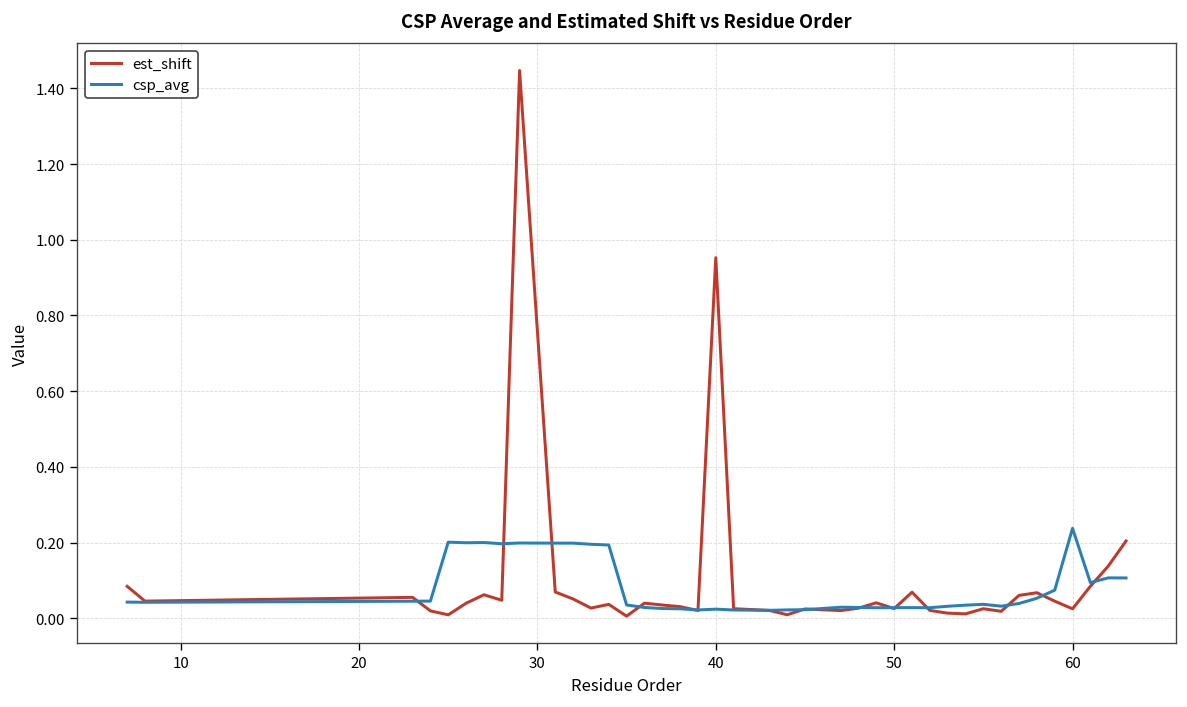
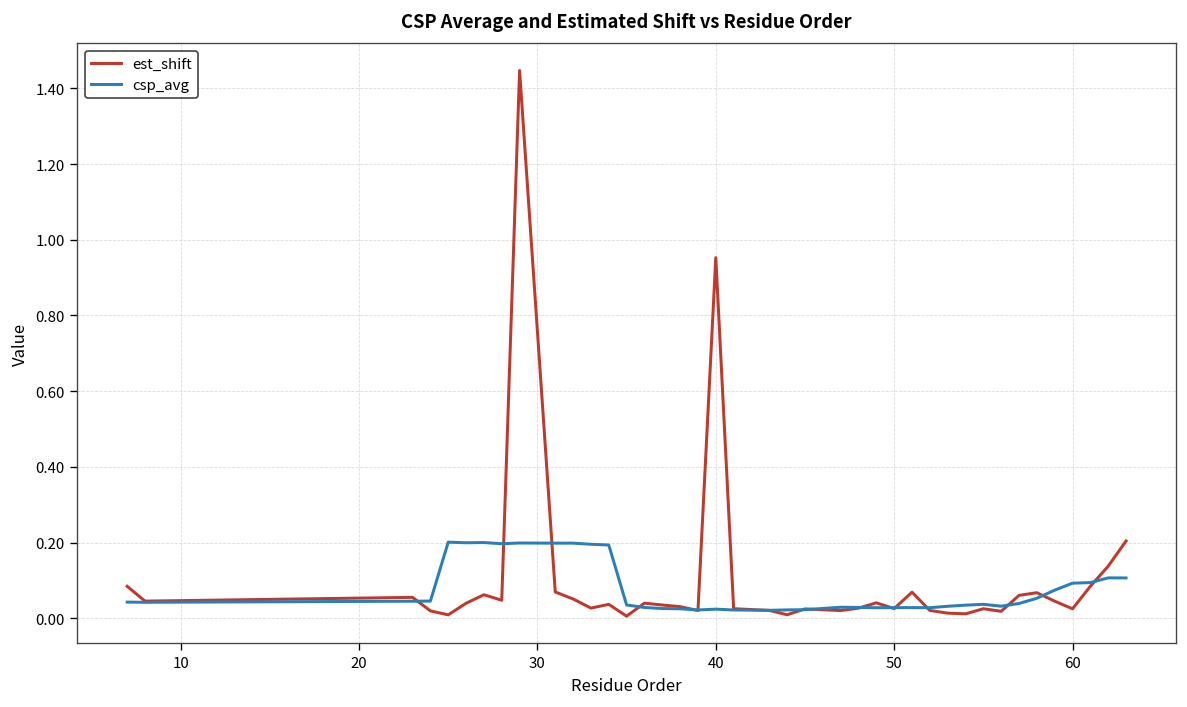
  {
    "est_shift": {
      "40": 0.95,
      "60": 0.03
    },
    "csp_avg": {
      "40": 0.02,
-     "60": 0.24
+     "60": 0.09
    }
  }
